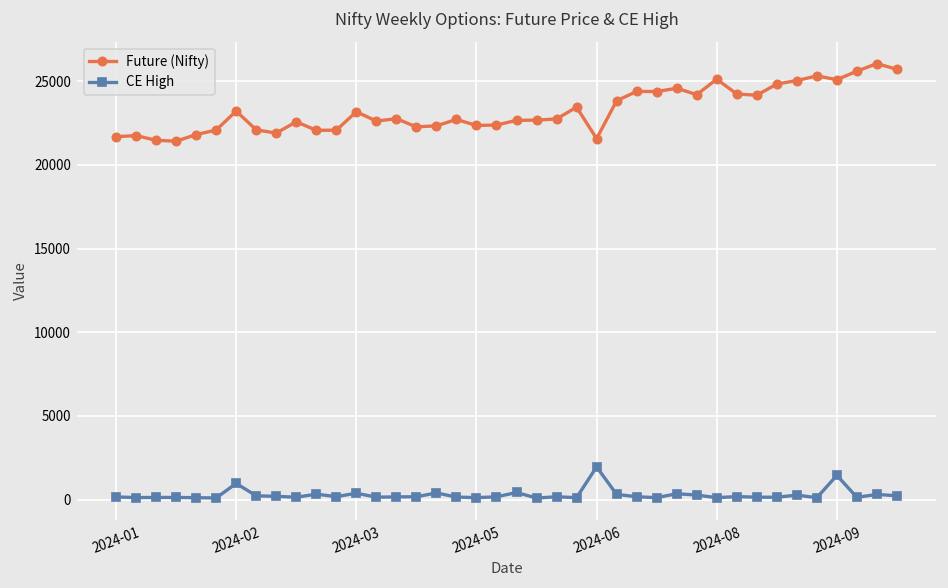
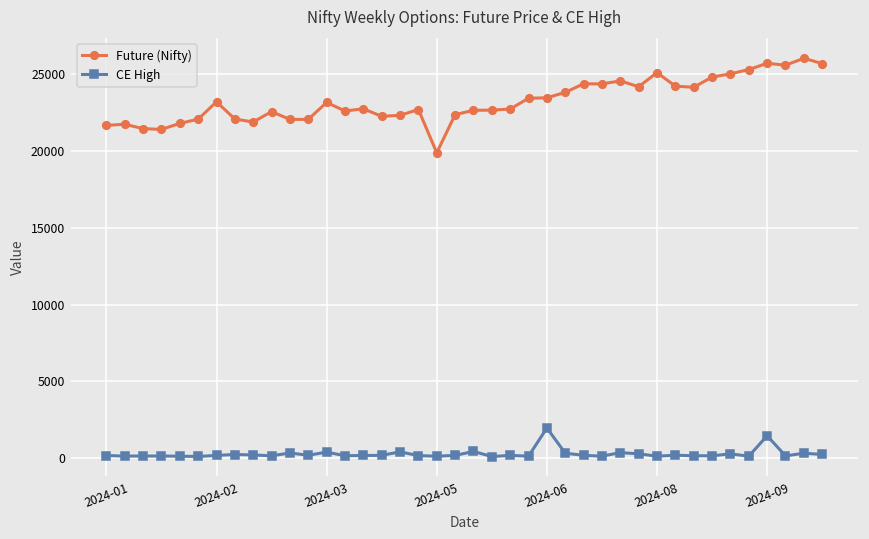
  {
    "Future (Nifty)": {
      "2024-01": 21700,
      "2024-02": 23200,
      "2024-03": 23200,
-     "2024-05": 22400,
-     "2024-06": 21600,
+     "2024-05": 19900,
+     "2024-06": 23500,
      "2024-08": 25100,
-     "2024-09": 25100
+     "2024-09": 25700
    },
    "CE High": {
      "2024-01": 200,
-     "2024-02": 1000,
+     "2024-02": 200,
      "2024-03": 400,
      "2024-05": 100,
      "2024-06": 2000,
      "2024-08": 100,
      "2024-09": 1500
    }
  }
